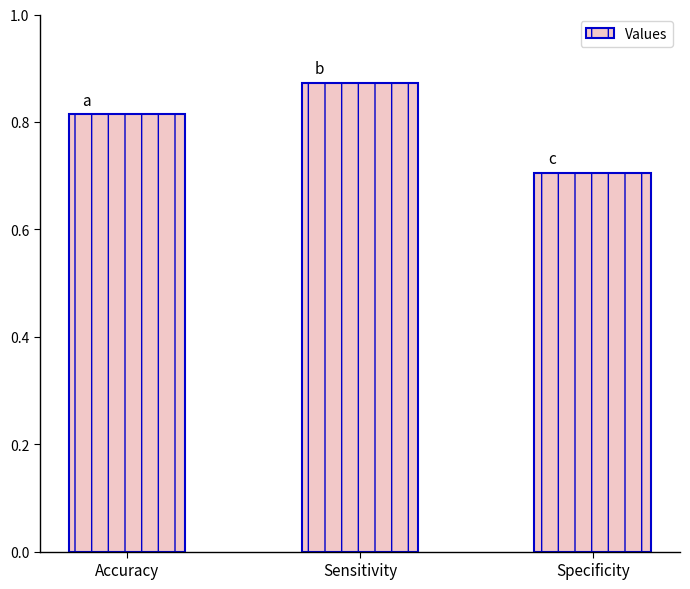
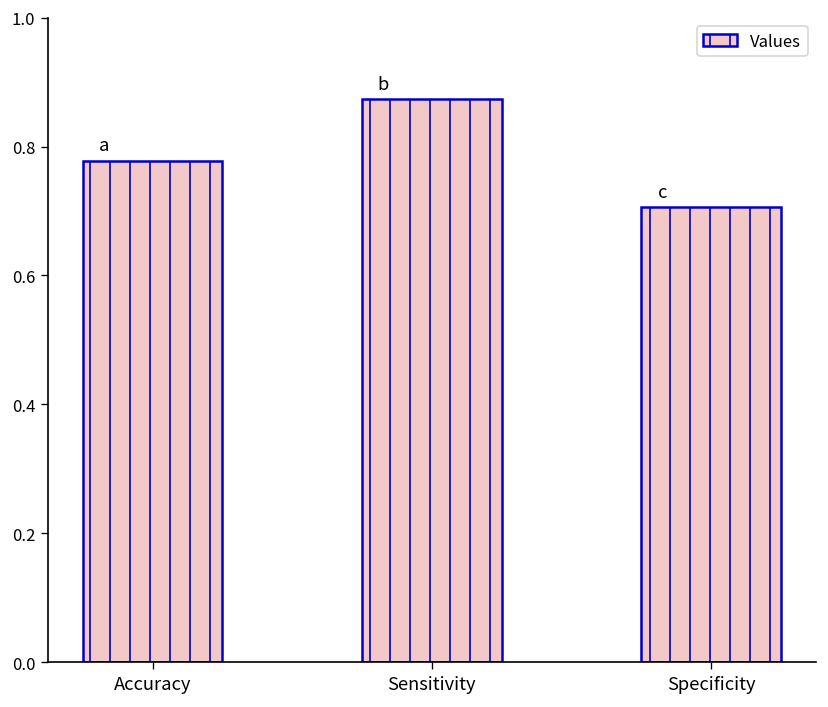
  {
-   "Accuracy": 0.81,
+   "Accuracy": 0.78,
    "Sensitivity": 0.87,
    "Specificity": 0.71
  }
